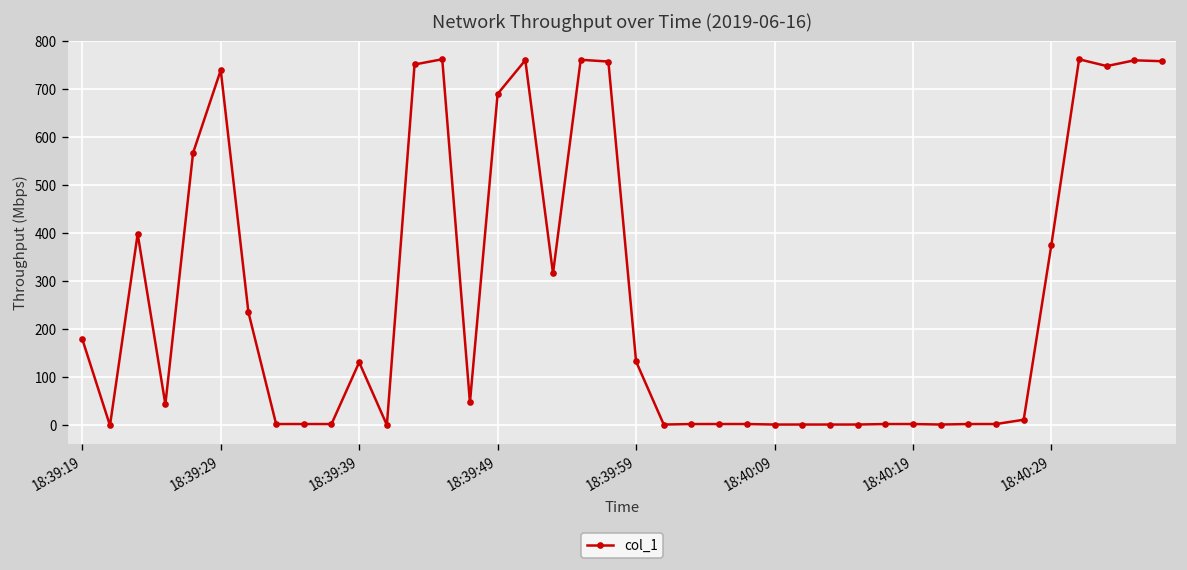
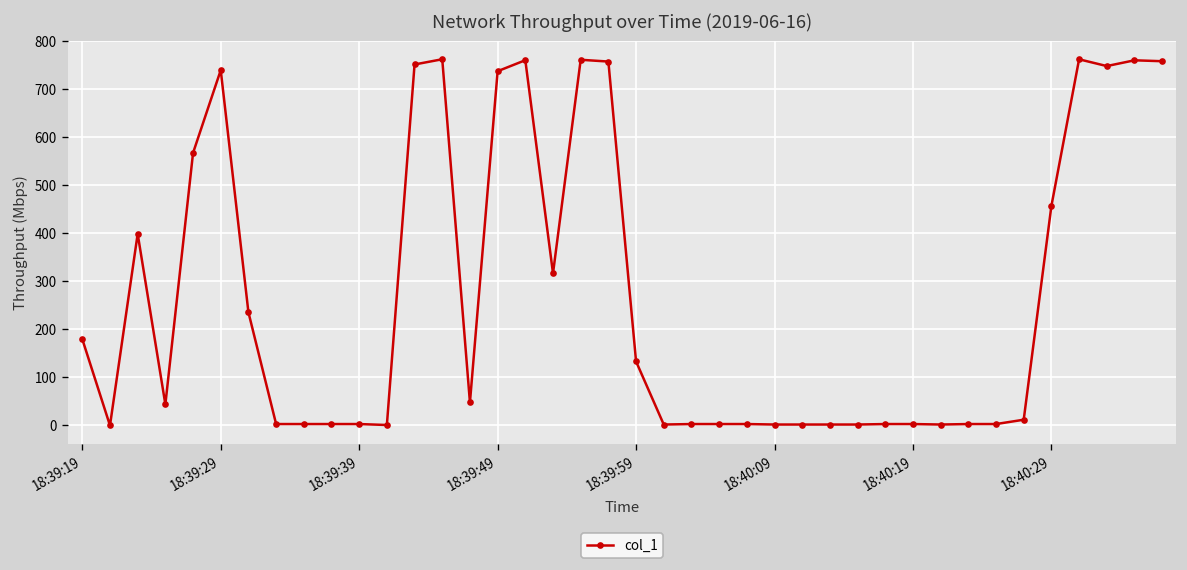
  {
    "18:39:19": 180,
    "18:39:29": 740,
-   "18:39:39": 130,
-   "18:39:49": 690,
+   "18:39:39": 0,
+   "18:39:49": 740,
    "18:39:59": 130,
    "18:40:09": 0,
    "18:40:19": 0,
-   "18:40:29": 380
+   "18:40:29": 460
  }
